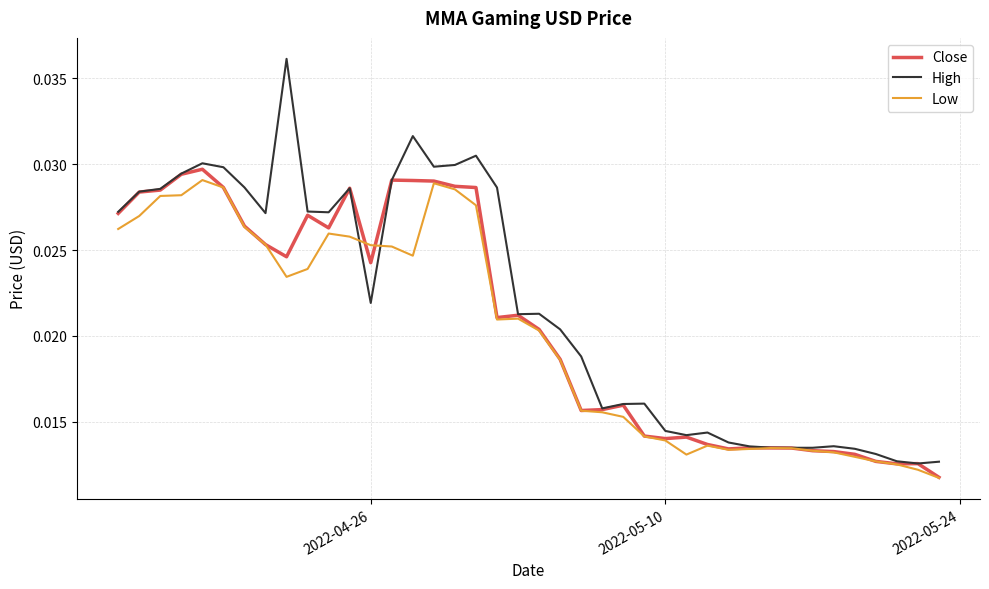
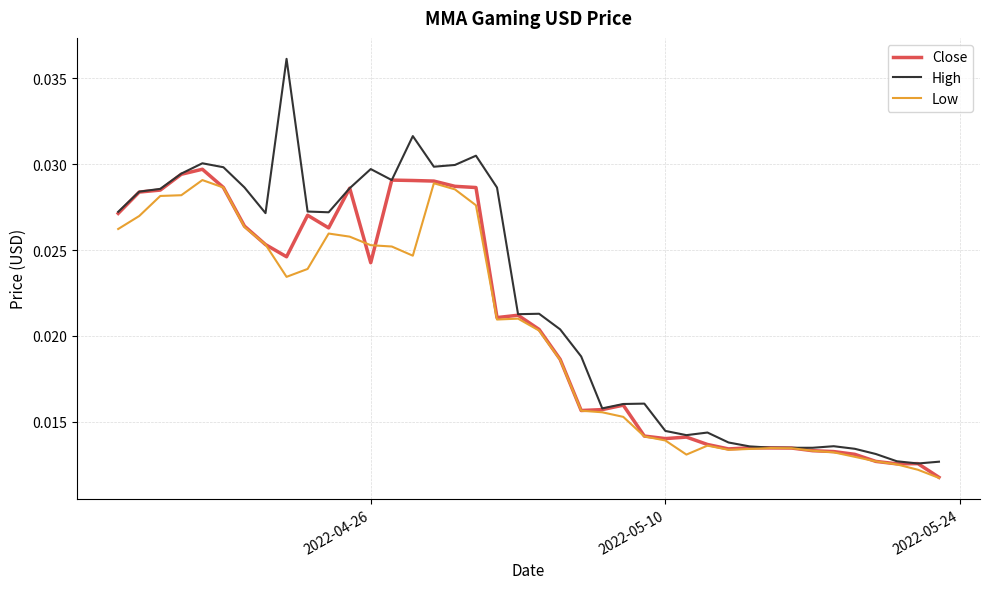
  {
    "Close": {
      "2022-04-26": 0.0243
    },
    "High": {
-     "2022-04-26": 0.0219,
+     "2022-04-26": 0.0297,
      "2022-05-10": 0.0145
    },
    "Low": {
      "2022-04-26": 0.0253
    }
  }
